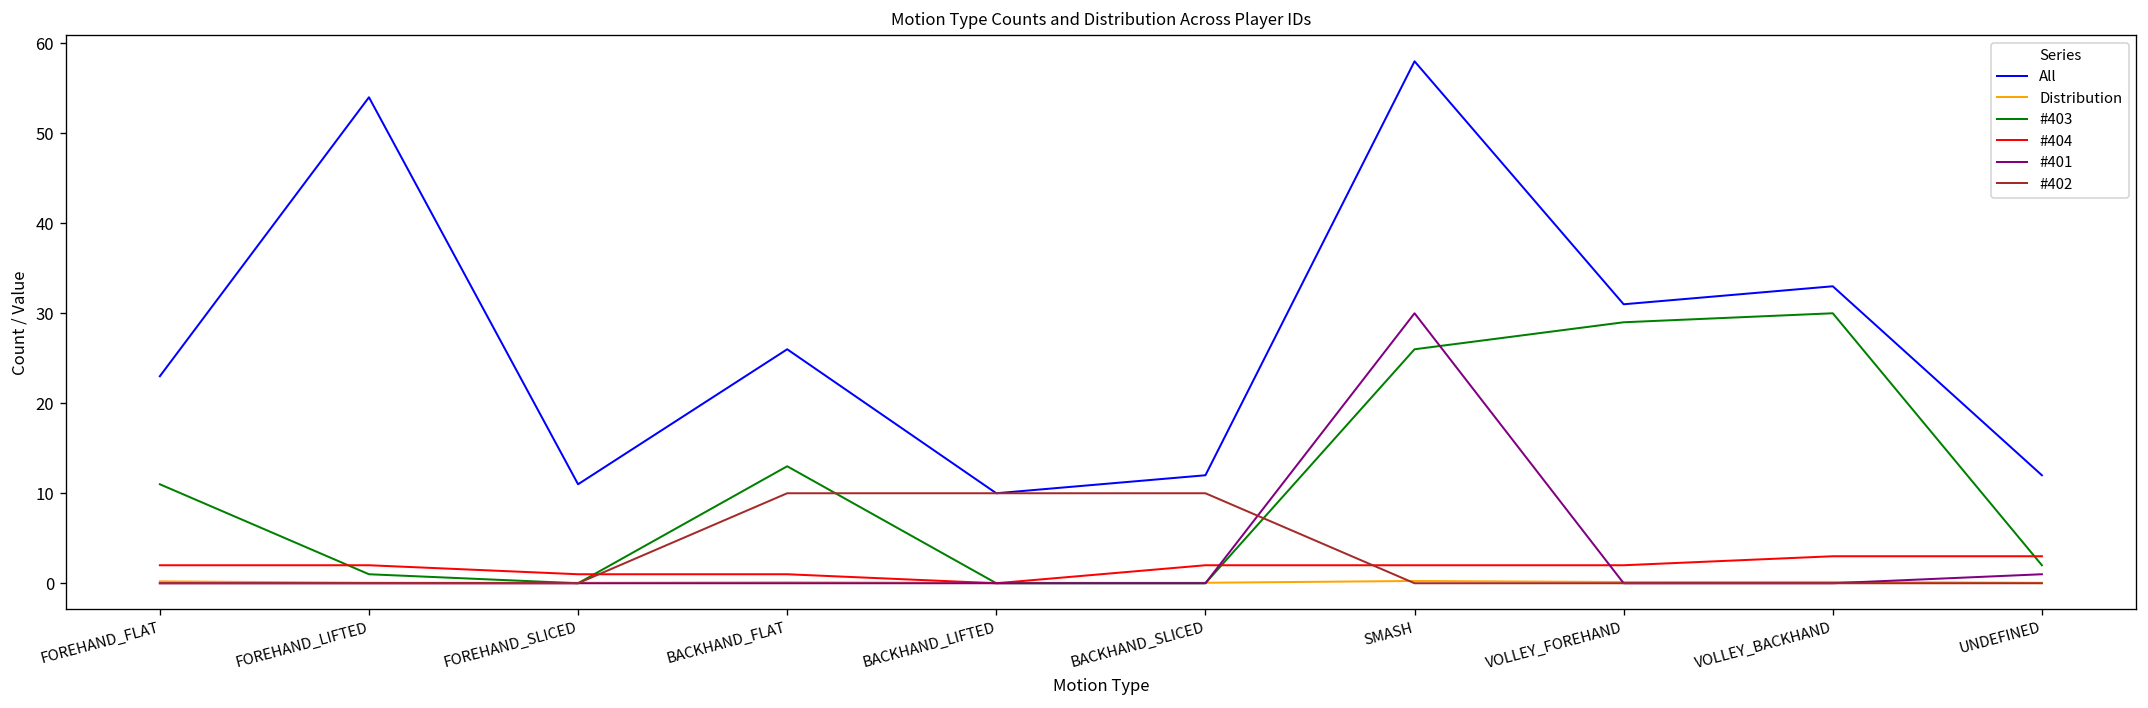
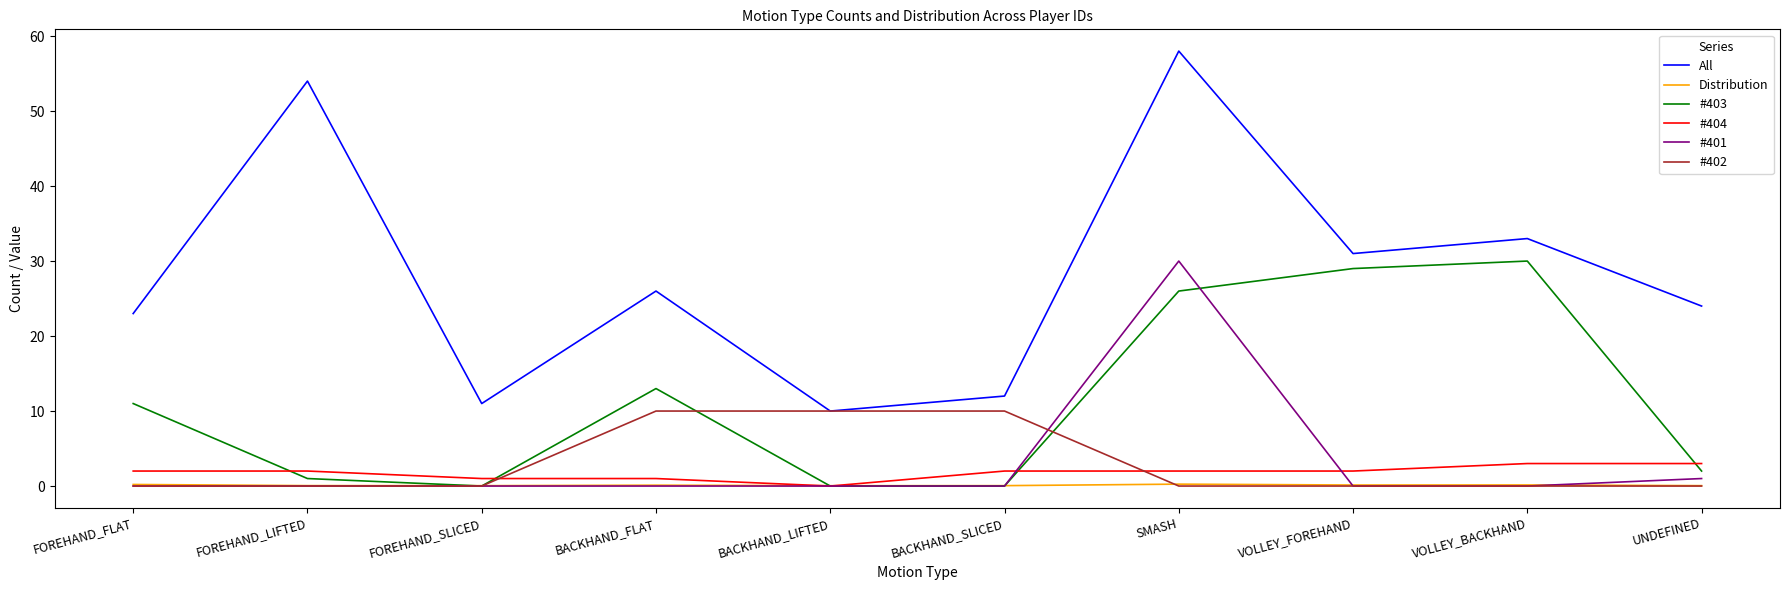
  {
    "All": {
      "FOREHAND_FLAT": 23,
      "FOREHAND_LIFTED": 54,
      "FOREHAND_SLICED": 11,
      "BACKHAND_FLAT": 26,
      "BACKHAND_SLICED": 12,
      "SMASH": 58,
      "VOLLEY_FOREHAND": 31,
      "VOLLEY_BACKHAND": 33,
-     "UNDEFINED": 12
+     "UNDEFINED": 24
    },
    "#403": {
      "FOREHAND_FLAT": 11,
      "FOREHAND_LIFTED": 1,
      "BACKHAND_FLAT": 13,
      "SMASH": 26,
      "VOLLEY_FOREHAND": 29,
      "VOLLEY_BACKHAND": 30,
      "UNDEFINED": 2
    },
    "#404": {
      "FOREHAND_FLAT": 2,
      "FOREHAND_LIFTED": 2,
      "FOREHAND_SLICED": 1,
      "BACKHAND_FLAT": 1,
      "BACKHAND_SLICED": 2,
      "SMASH": 2,
      "VOLLEY_FOREHAND": 2,
      "VOLLEY_BACKHAND": 3,
      "UNDEFINED": 3
    },
    "#401": {
      "SMASH": 30,
      "UNDEFINED": 1
    },
    "#402": {
      "BACKHAND_FLAT": 10,
      "BACKHAND_SLICED": 10
    }
  }
